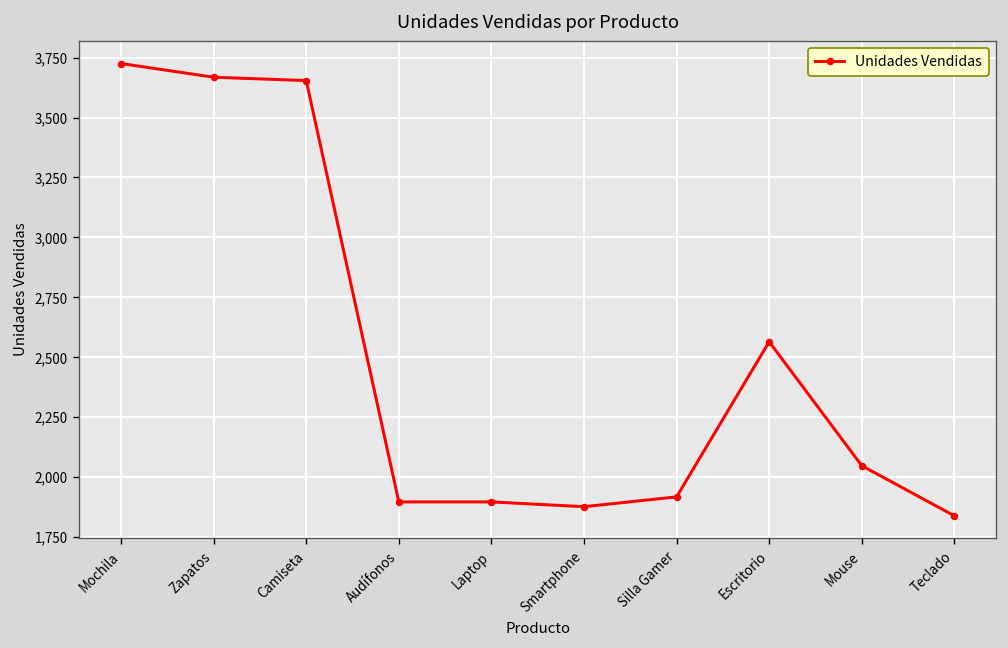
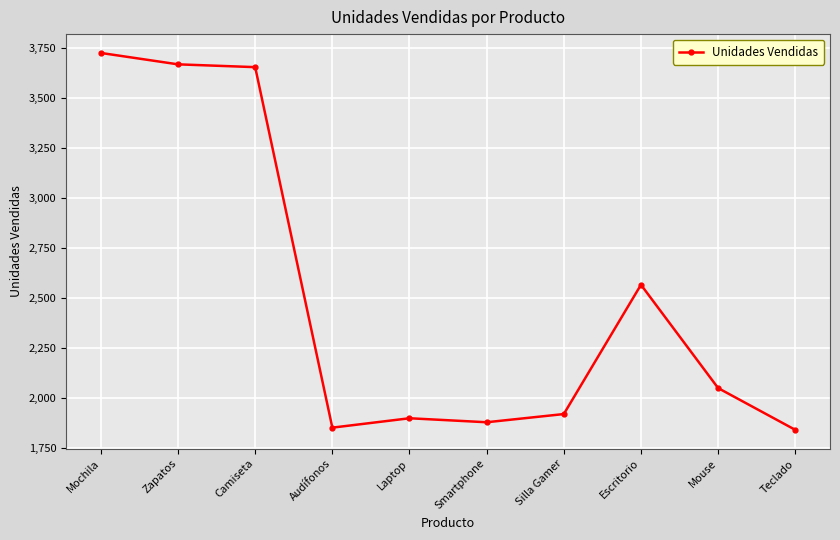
  {
    "Mochila": "3,730",
    "Zapatos": "3,670",
    "Camiseta": "3,650",
-   "Audífonos": "1,900",
+   "Audífonos": "1,850",
    "Laptop": "1,900",
    "Smartphone": "1,880",
    "Silla Gamer": "1,920",
    "Escritorio": "2,570",
    "Mouse": "2,050",
    "Teclado": "1,840"
  }
